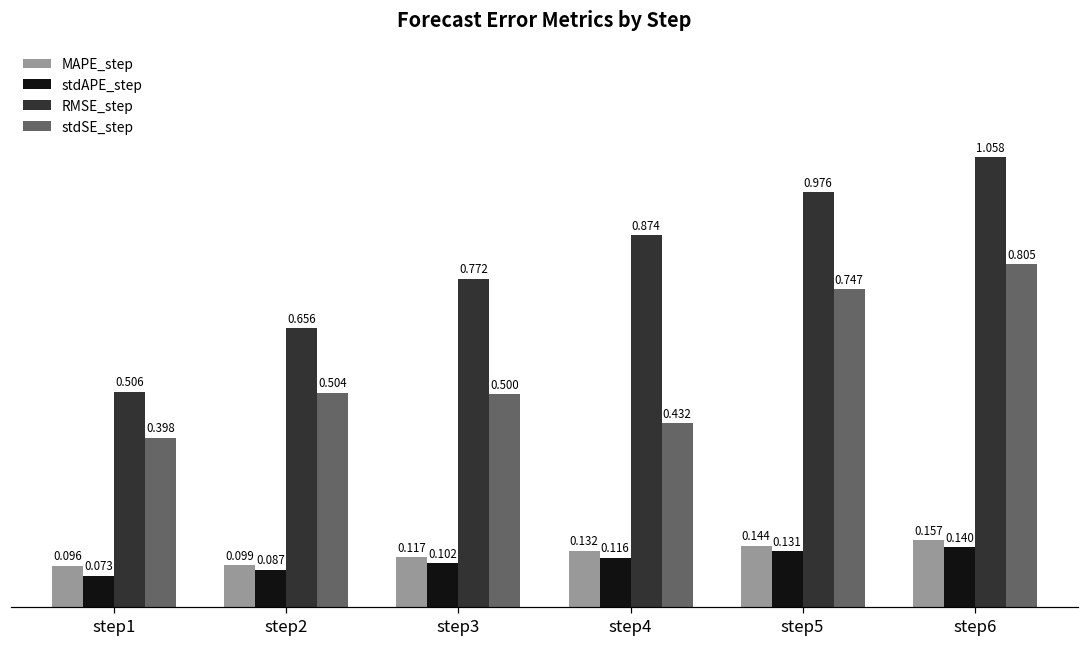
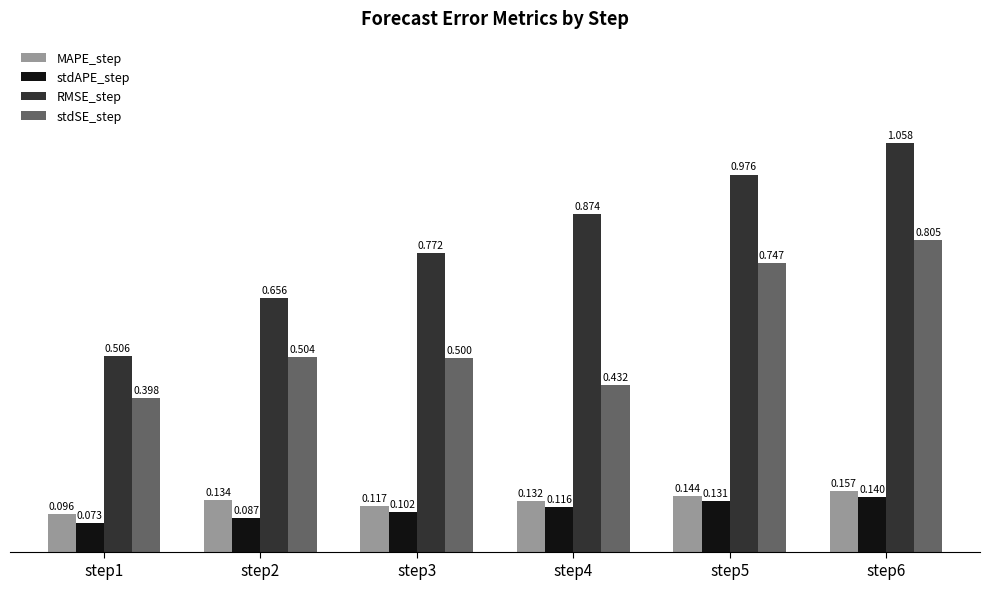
  {
    "MAPE_step": {
      "step1": 0.096,
-     "step2": 0.099,
+     "step2": 0.134,
      "step3": 0.117,
      "step4": 0.132,
      "step5": 0.144,
      "step6": 0.157
    },
    "stdSE_step": {
      "step1": 0.398,
      "step2": 0.504,
      "step3": 0.500,
      "step4": 0.432,
      "step5": 0.747,
      "step6": 0.805
    }
  }
